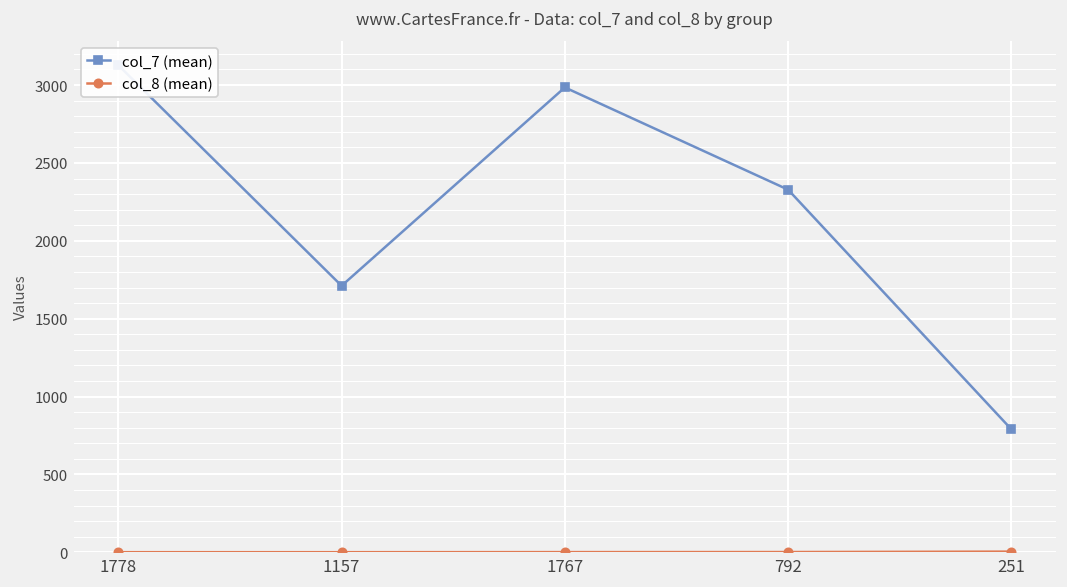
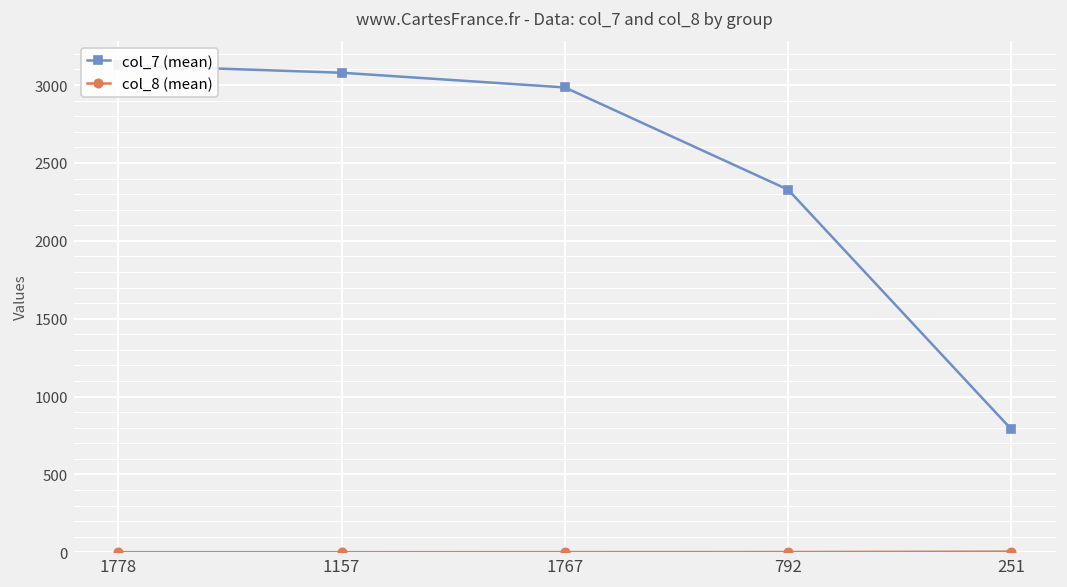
  {
    "col_7 (mean)": {
-     "1157": 1710,
+     "1157": 3080,
      "1767": 2980,
      "792": 2330,
      "251": 790
    },
    "col_8 (mean)": {
      "1778": 0,
      "1157": 0,
      "1767": 0,
      "792": 0,
      "251": 0
    }
  }
